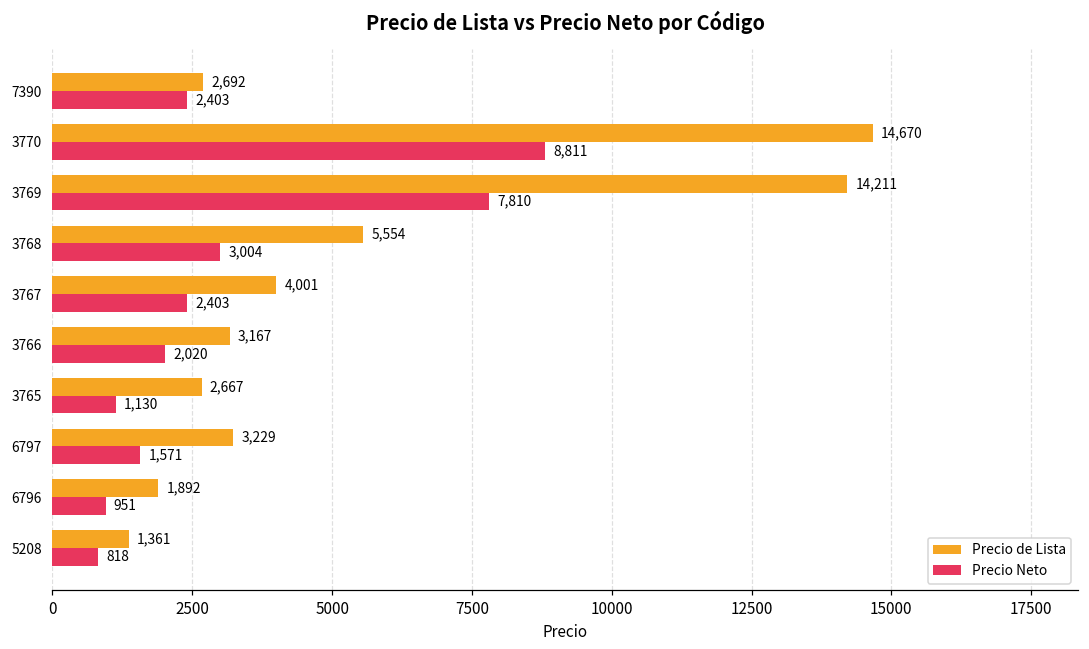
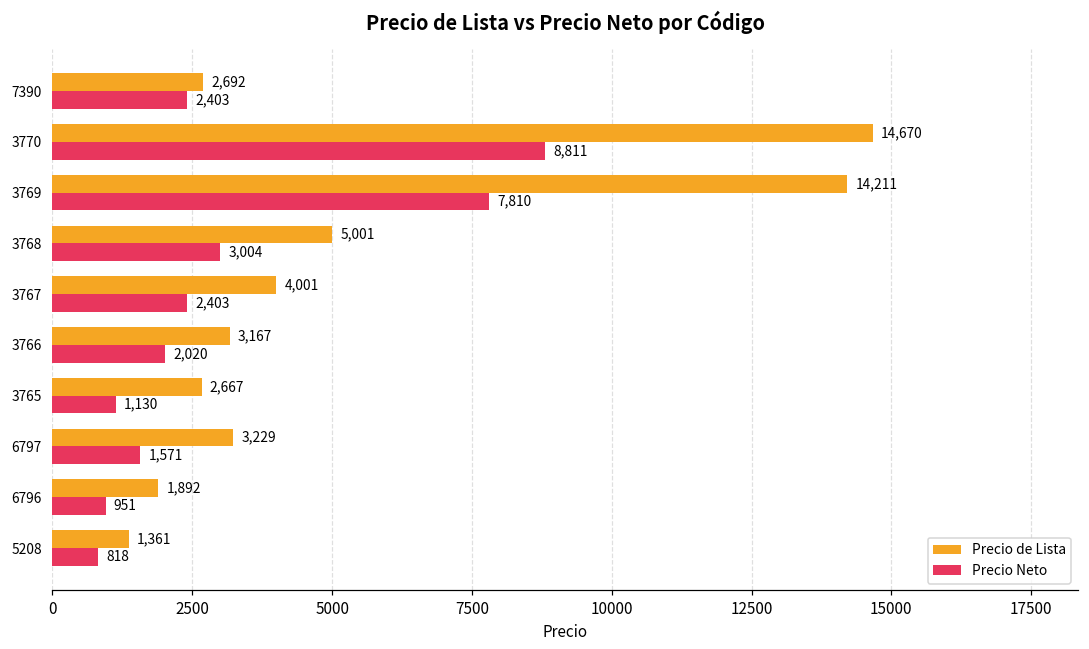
  {
    "Precio de Lista": {
      "7390": "2,692",
      "3770": "14,670",
      "3769": "14,211",
-     "3768": "5,554",
+     "3768": "5,001",
      "3767": "4,001",
      "3766": "3,167",
      "3765": "2,667",
      "6797": "3,229",
      "6796": "1,892",
      "5208": "1,361"
    },
    "Precio Neto": {
      "7390": "2,403",
      "3770": "8,811",
      "3769": "7,810",
      "3768": "3,004",
      "3767": "2,403",
      "3766": "2,020",
      "3765": "1,130",
      "6797": "1,571",
      "6796": "951",
      "5208": "818"
    }
  }
